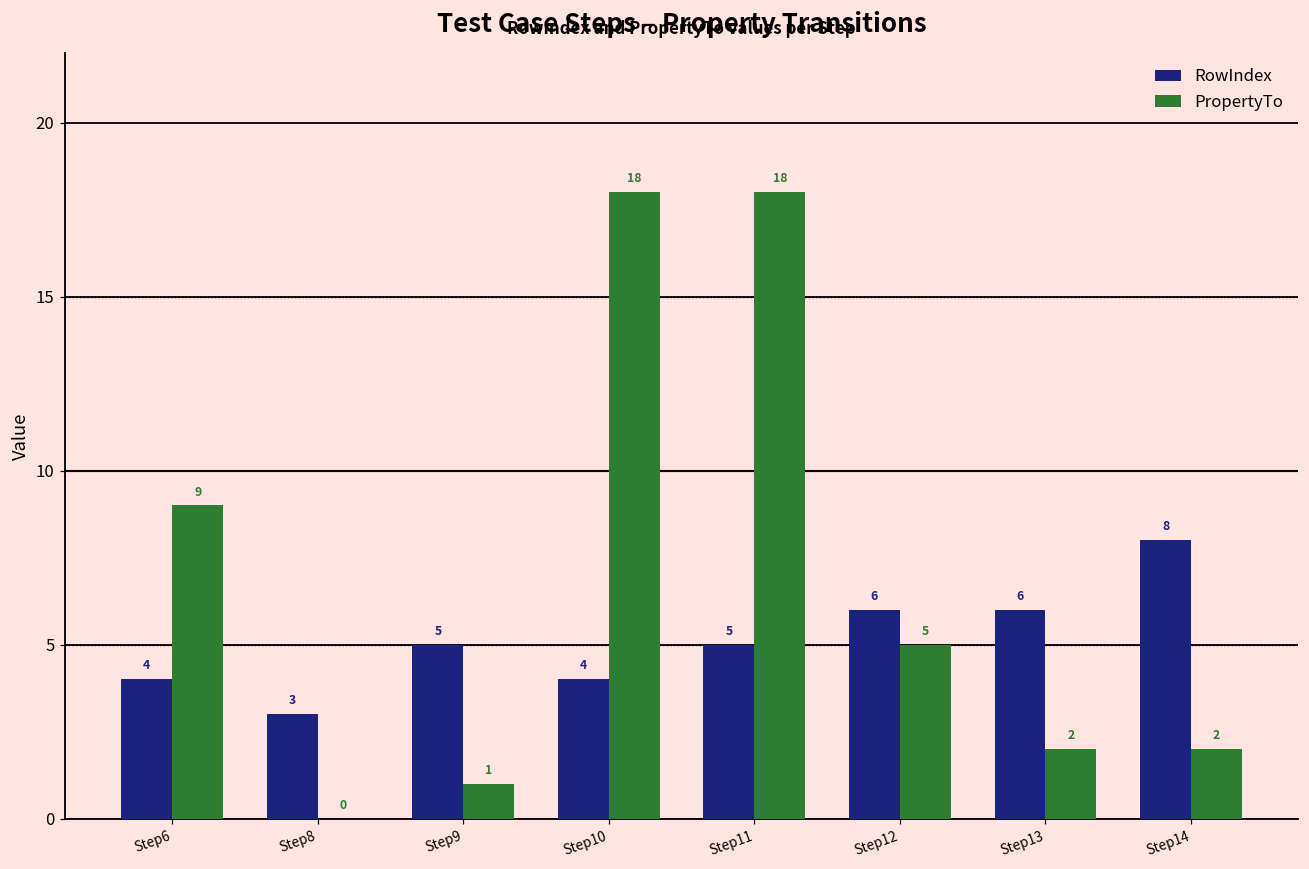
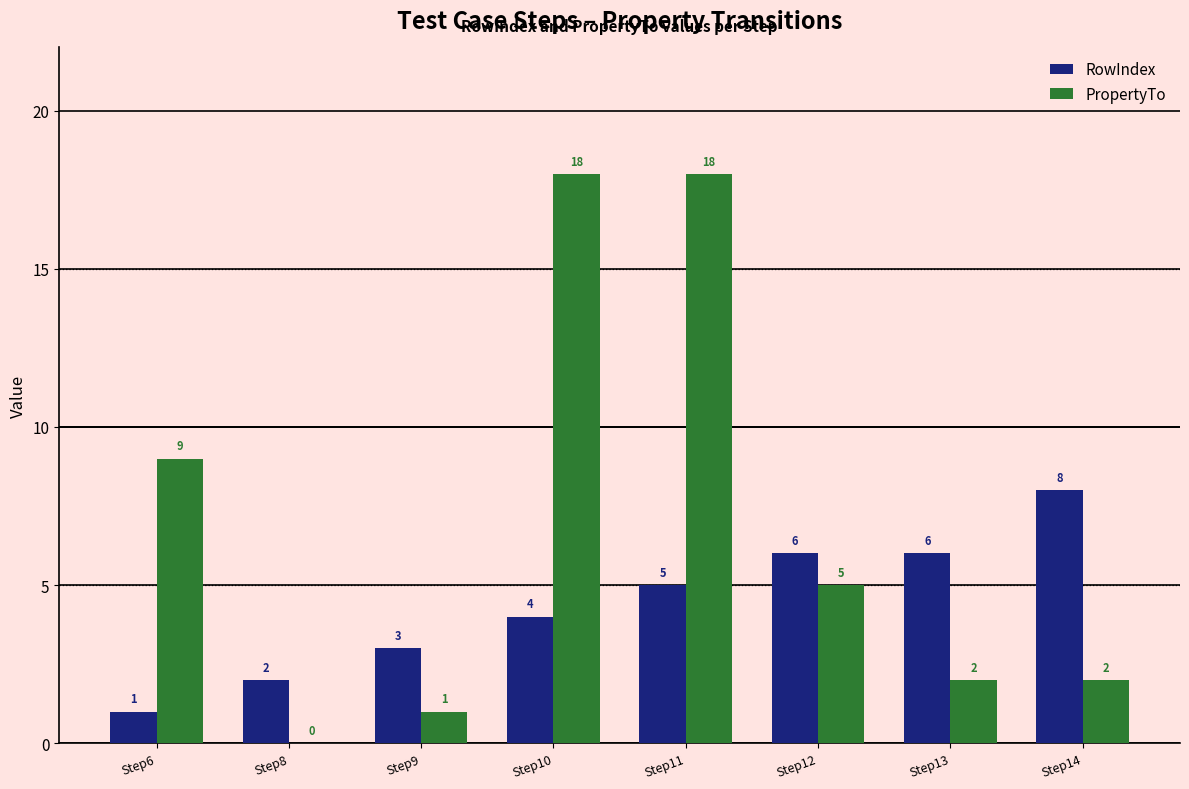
  {
    "RowIndex": {
-     "Step6": 4,
-     "Step8": 3,
-     "Step9": 5,
+     "Step6": 1,
+     "Step8": 2,
+     "Step9": 3,
      "Step10": 4,
      "Step11": 5,
      "Step12": 6,
      "Step13": 6,
      "Step14": 8
    },
    "PropertyTo": {
      "Step6": 9,
      "Step8": 0,
      "Step9": 1,
      "Step10": 18,
      "Step11": 18,
      "Step12": 5,
      "Step13": 2,
      "Step14": 2
    }
  }
